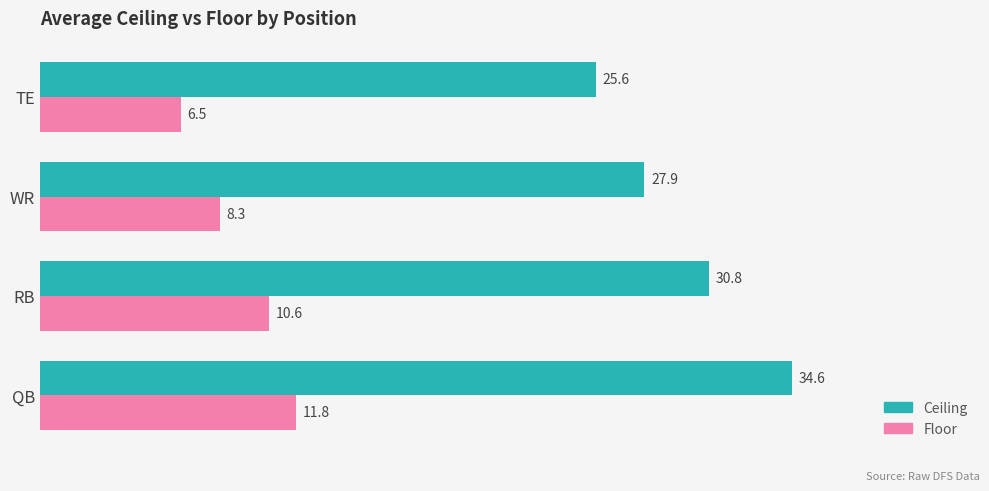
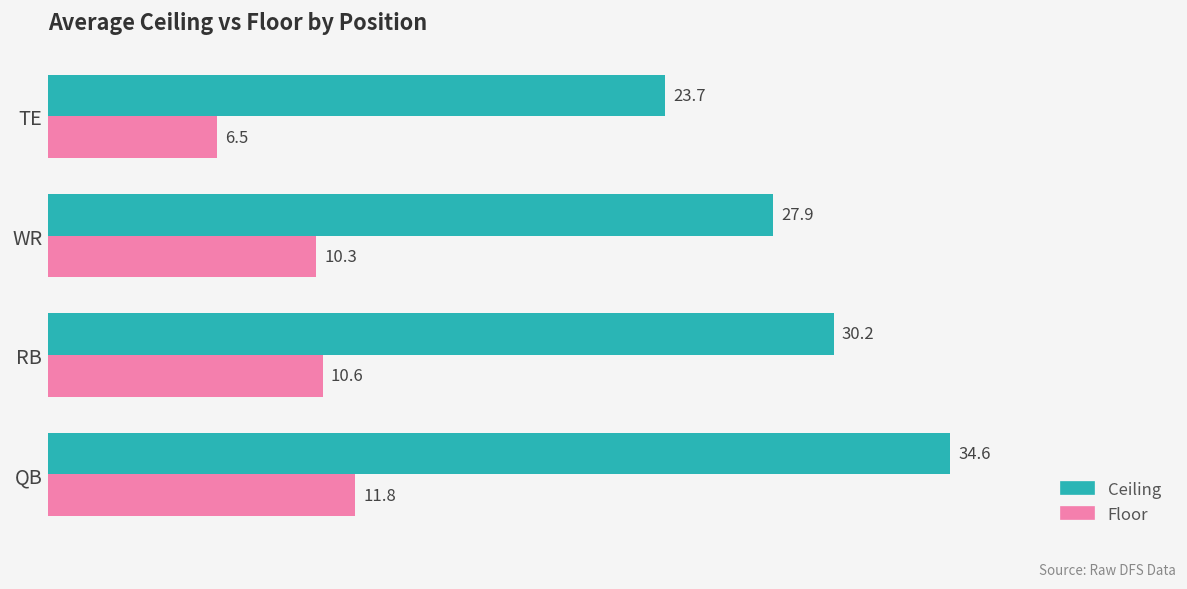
  {
    "Ceiling": {
-     "TE": 25.6,
+     "TE": 23.7,
      "WR": 27.9,
-     "RB": 30.8,
+     "RB": 30.2,
      "QB": 34.6
    },
    "Floor": {
      "TE": 6.5,
-     "WR": 8.3,
+     "WR": 10.3,
      "RB": 10.6,
      "QB": 11.8
    }
  }
